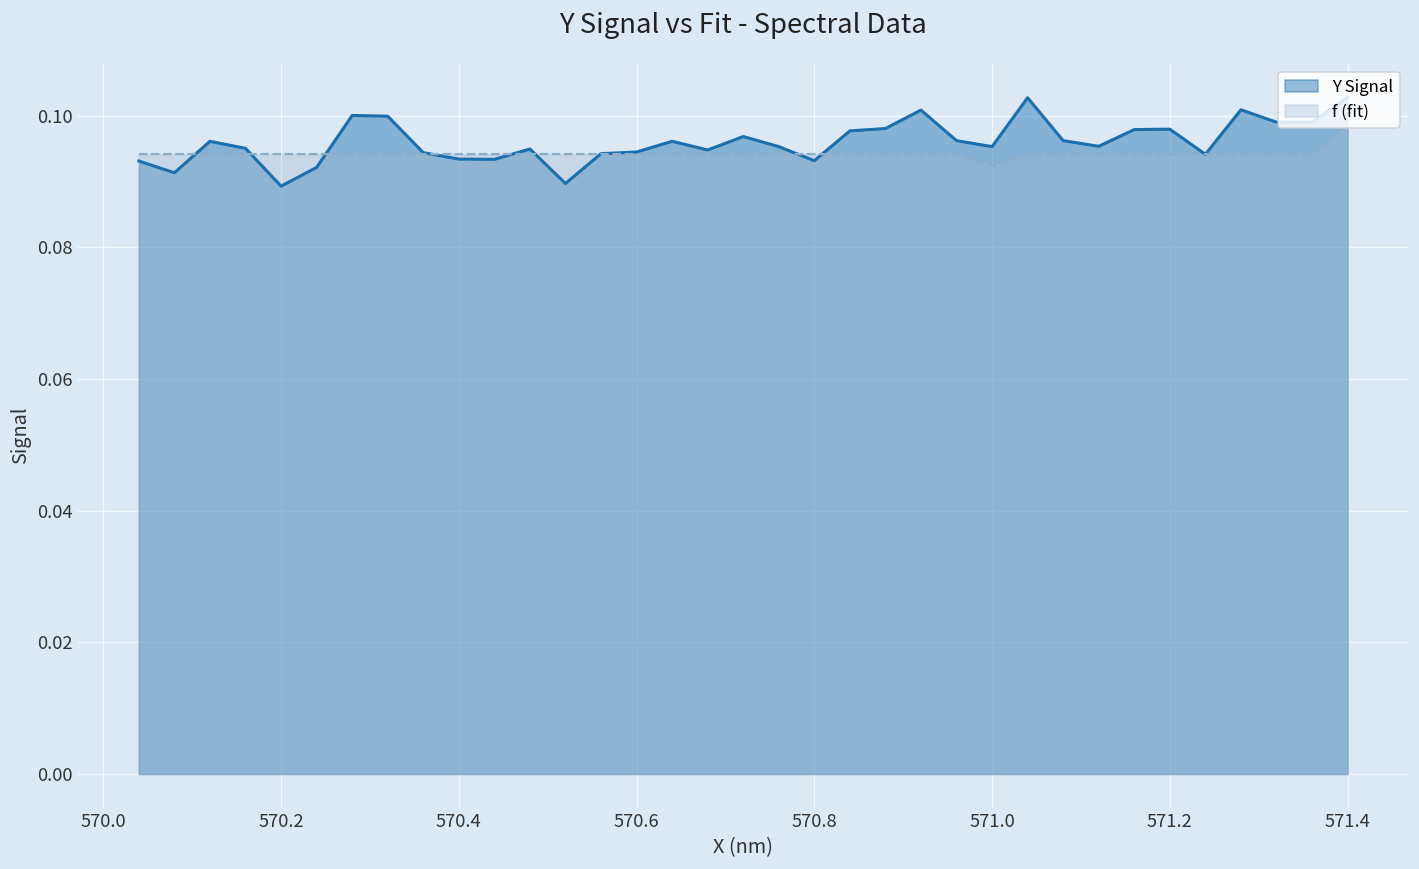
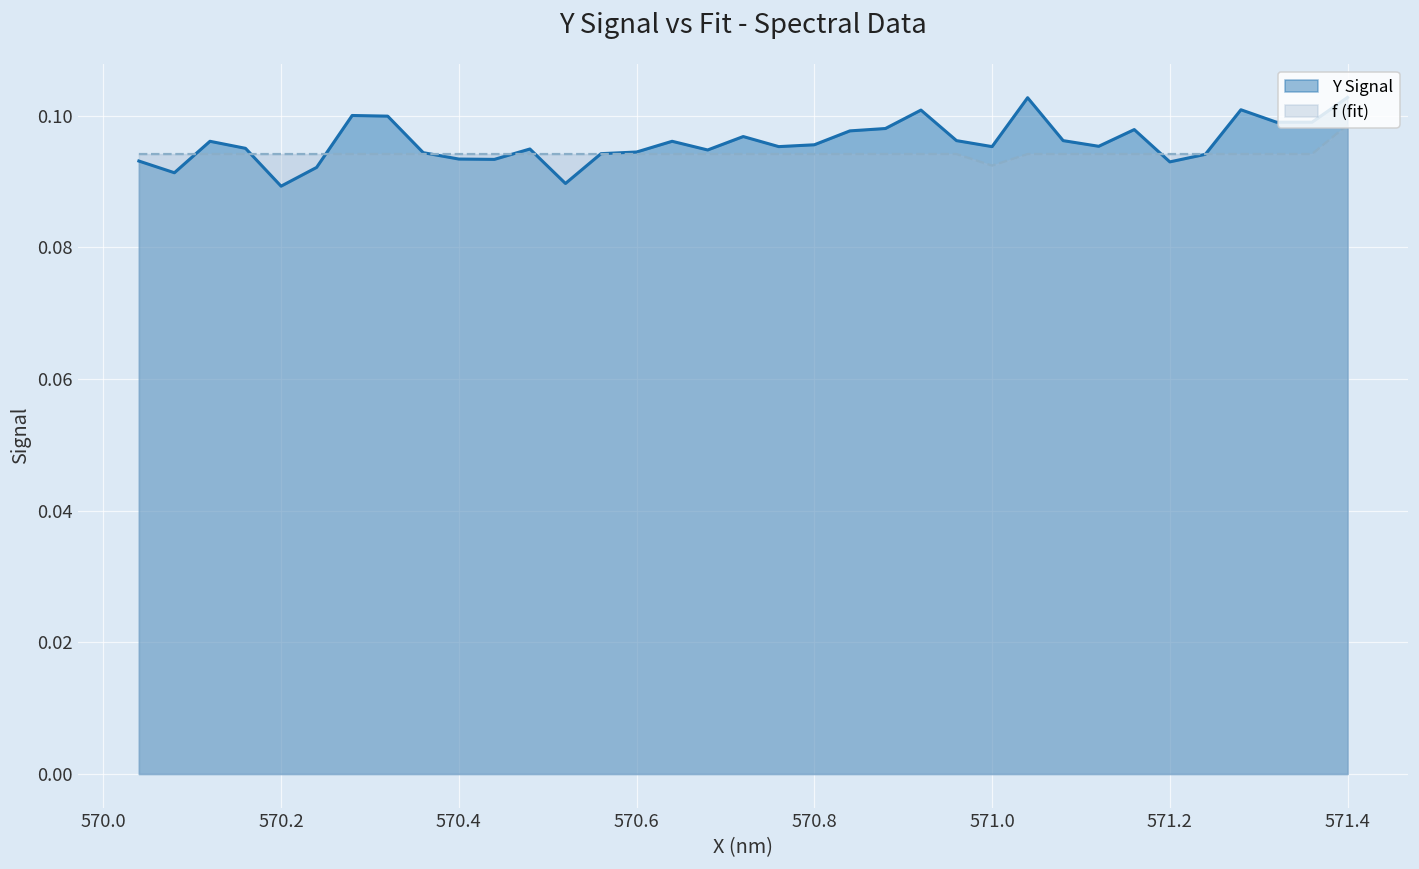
  {
    "Y Signal": {
      "570.2": 0.089,
      "570.4": 0.093,
-     "570.8": 0.093,
+     "570.8": 0.096,
      "571.0": 0.095,
-     "571.2": 0.098
+     "571.2": 0.093
    },
    "f (fit)": {
      "570.2": 0.094,
      "570.4": 0.094,
      "570.8": 0.094,
      "571.0": 0.092,
      "571.2": 0.094
    }
  }
